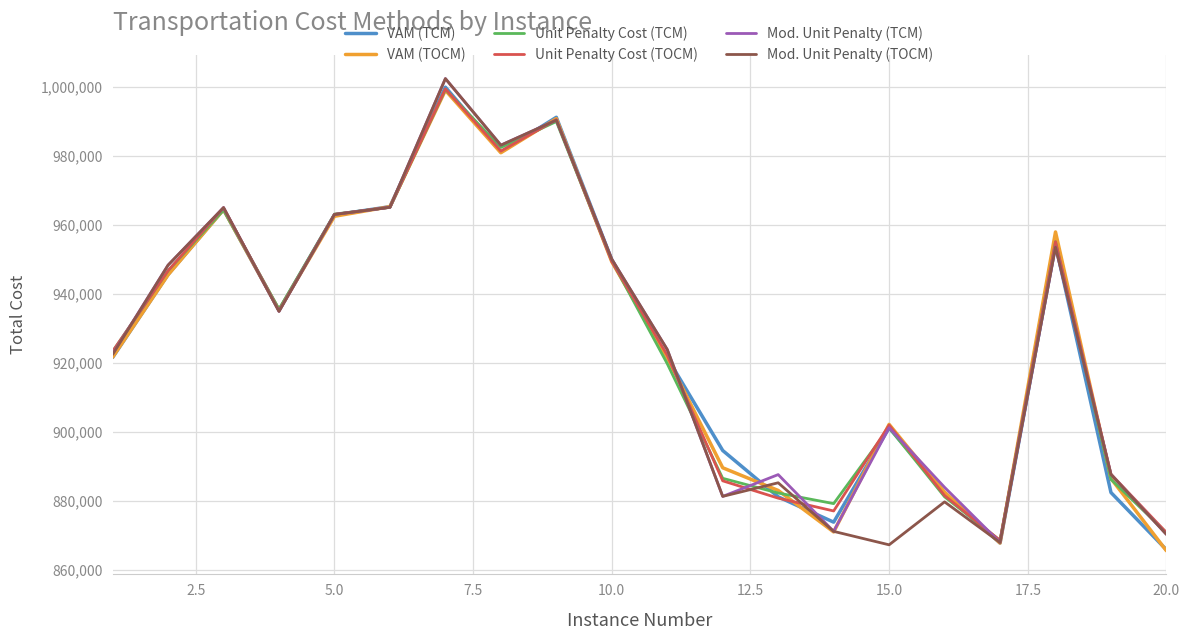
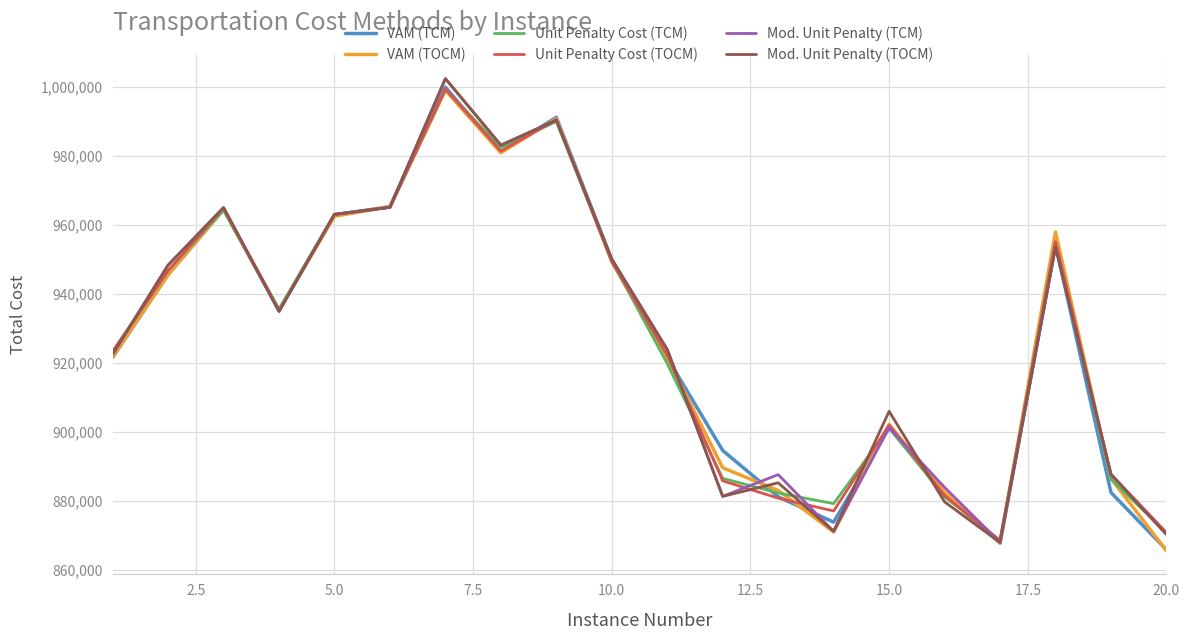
  {
    "Mod. Unit Penalty (TOCM)": {
-     "15.0": "867,000"
+     "15.0": "906,000"
    }
  }
